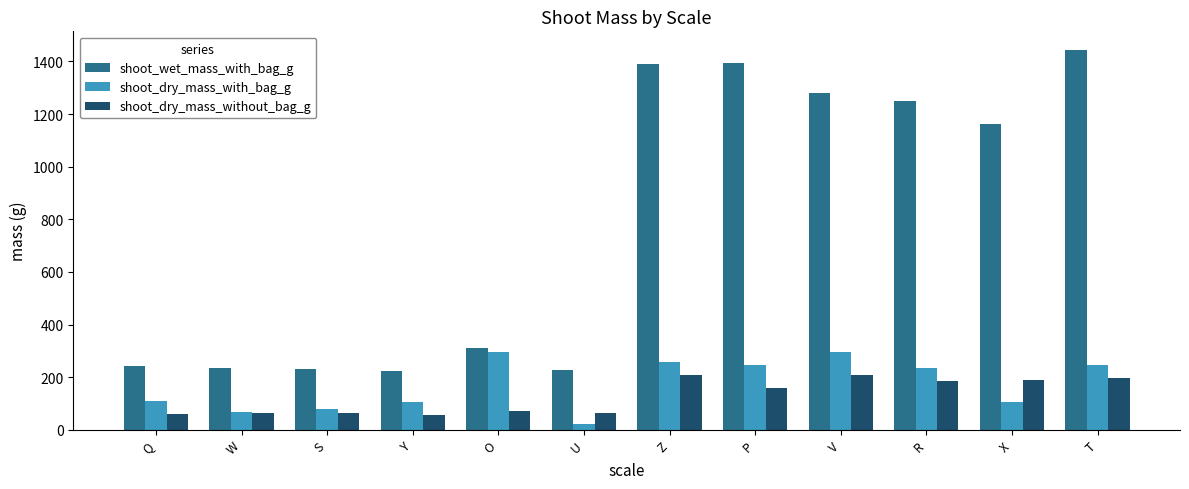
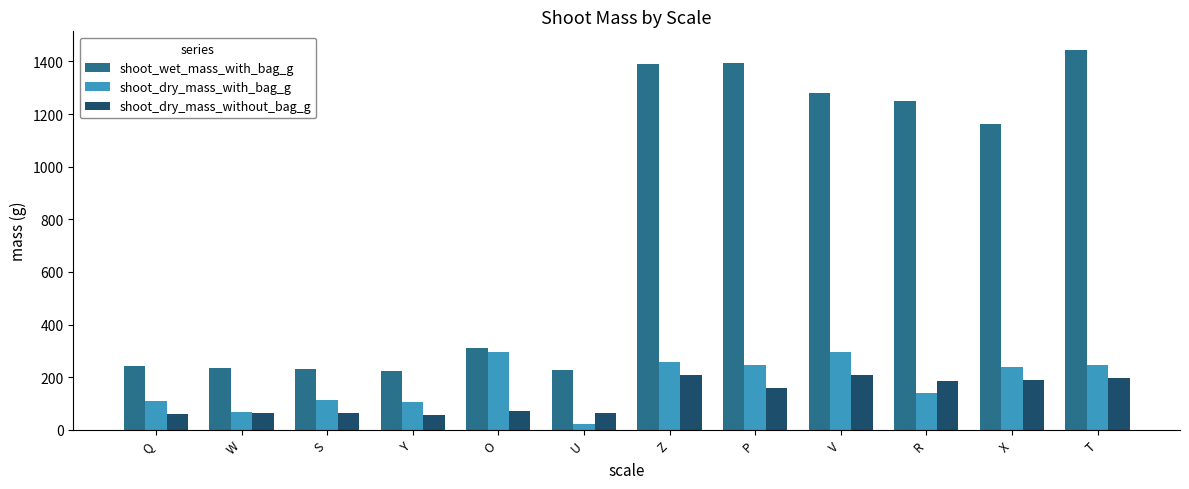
  {
    "shoot_dry_mass_with_bag_g": {
      "Q": 110,
      "W": 70,
-     "S": 80,
+     "S": 110,
      "Y": 110,
      "O": 300,
      "U": 20,
      "Z": 260,
      "P": 250,
      "V": 300,
-     "R": 230,
-     "X": 100,
+     "R": 140,
+     "X": 240,
      "T": 250
    }
  }
